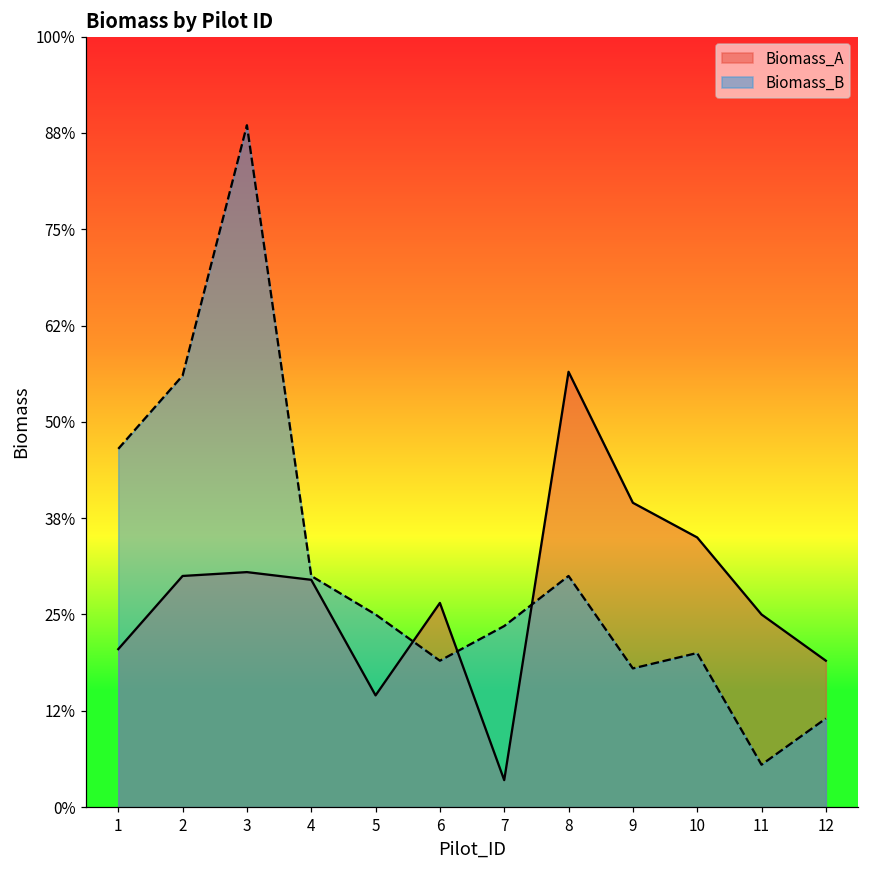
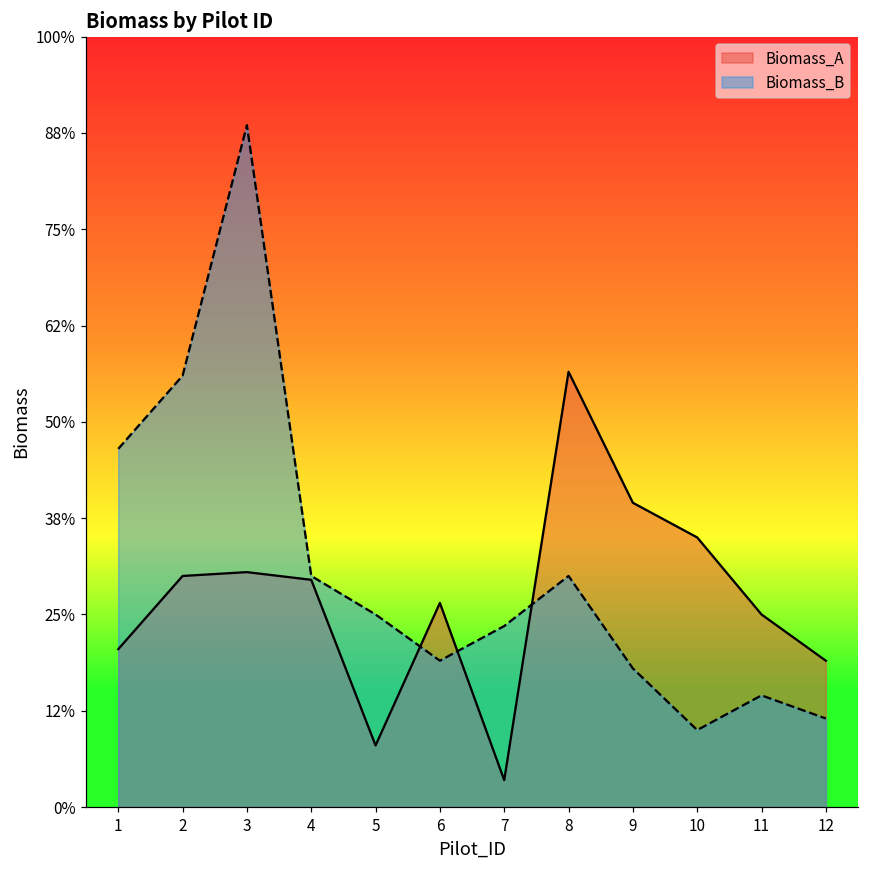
  {
    "Biomass_A": {
      "1": "21%",
      "2": "30%",
      "3": "31%",
      "4": "30%",
-     "5": "14%",
+     "5": "8%",
      "6": "27%",
      "7": "4%",
      "8": "56%",
      "9": "40%",
      "10": "35%",
      "11": "25%",
      "12": "19%"
    },
    "Biomass_B": {
      "1": "47%",
      "2": "56%",
      "3": "89%",
      "4": "30%",
      "5": "25%",
      "6": "19%",
      "7": "24%",
      "8": "30%",
      "9": "18%",
-     "10": "20%",
-     "11": "6%",
+     "10": "10%",
+     "11": "14%",
      "12": "12%"
    }
  }
